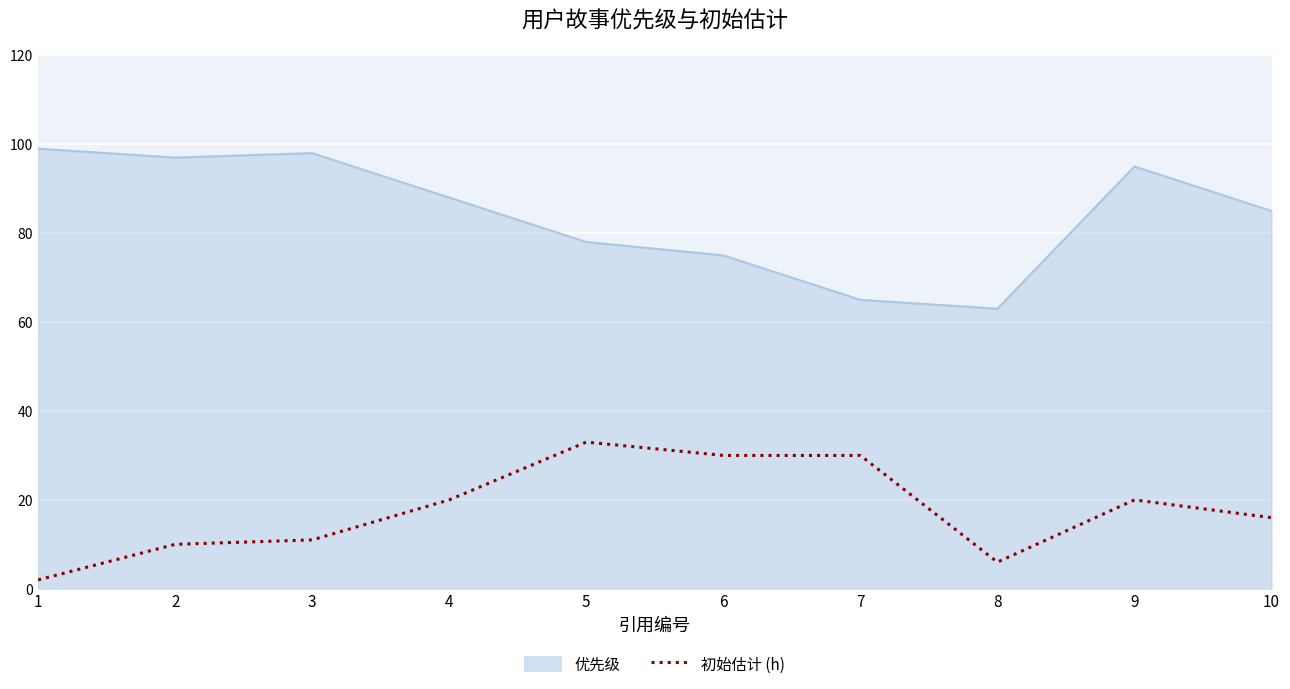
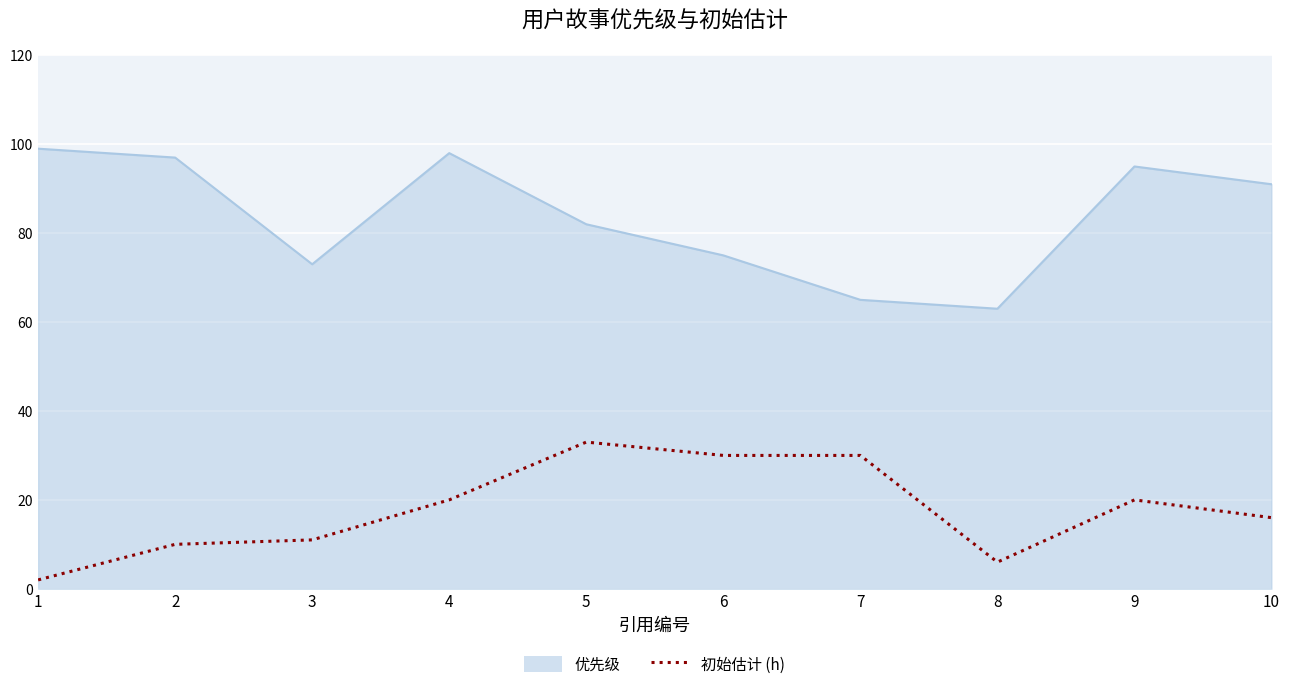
  {
    "优先级": {
      "1": 99,
      "2": 97,
-     "3": 98,
-     "4": 88,
-     "5": 78,
+     "3": 73,
+     "4": 98,
+     "5": 82,
      "6": 75,
      "7": 65,
      "8": 63,
      "9": 95,
-     "10": 85
+     "10": 91
    },
    "初始估计 (h)": {
      "1": 2,
      "2": 10,
      "3": 11,
      "4": 20,
      "5": 33,
      "6": 30,
      "7": 30,
      "8": 6,
      "9": 20,
      "10": 16
    }
  }
